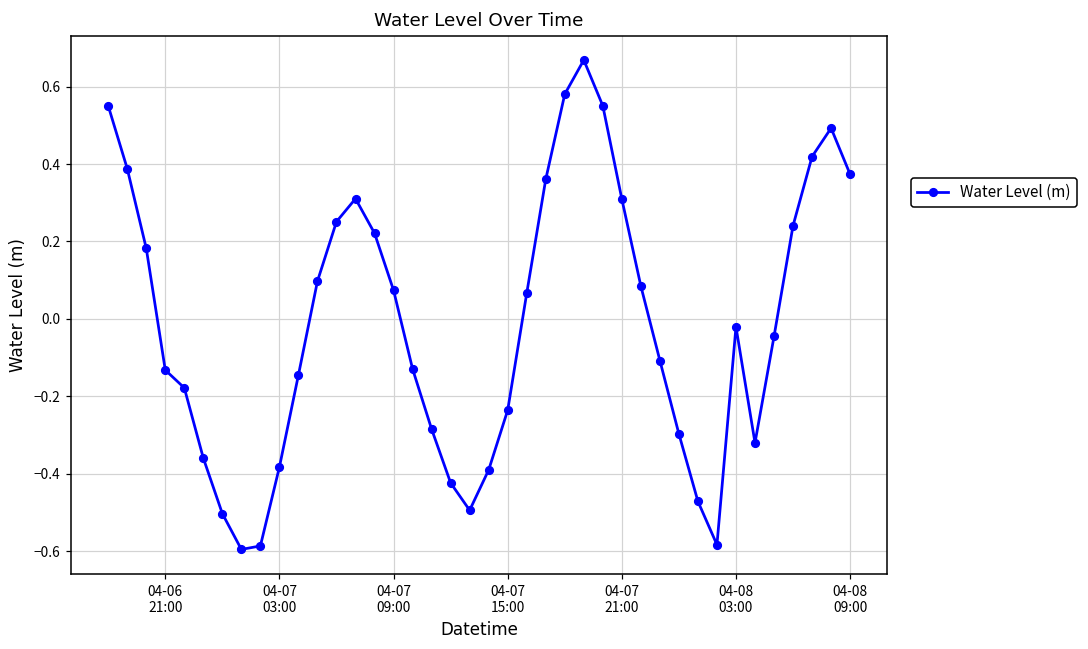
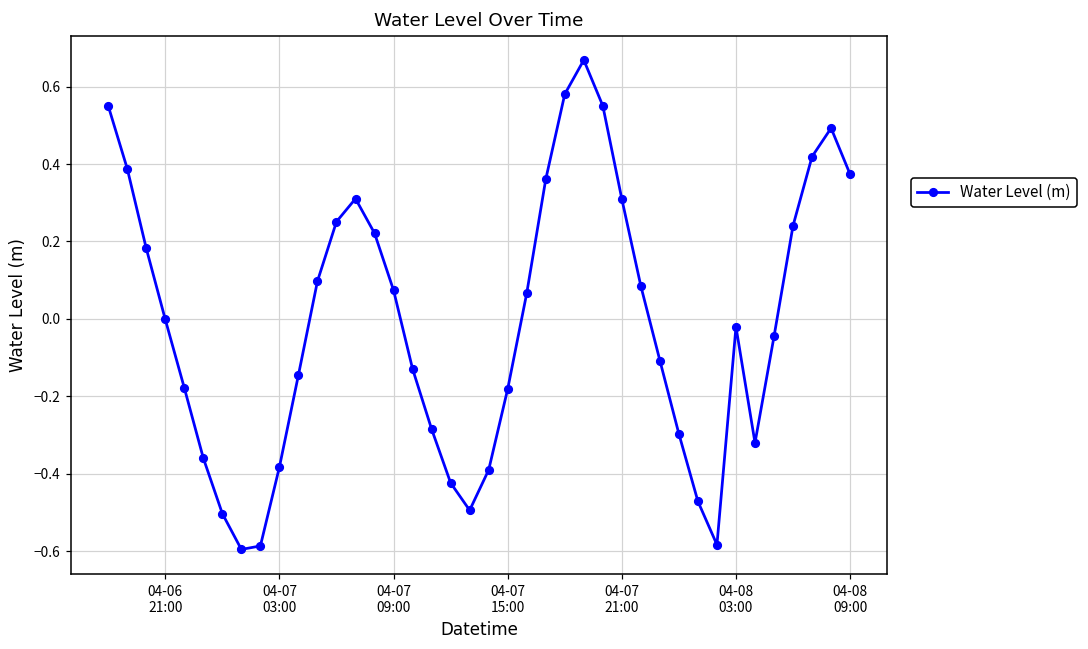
  {
-   "04-06 21:00": -0.13,
+   "04-06 21:00": 0.00,
    "04-07 03:00": -0.38,
    "04-07 09:00": 0.07,
-   "04-07 15:00": -0.24,
+   "04-07 15:00": -0.18,
    "04-07 21:00": 0.31,
    "04-08 03:00": -0.02,
    "04-08 09:00": 0.37
  }
